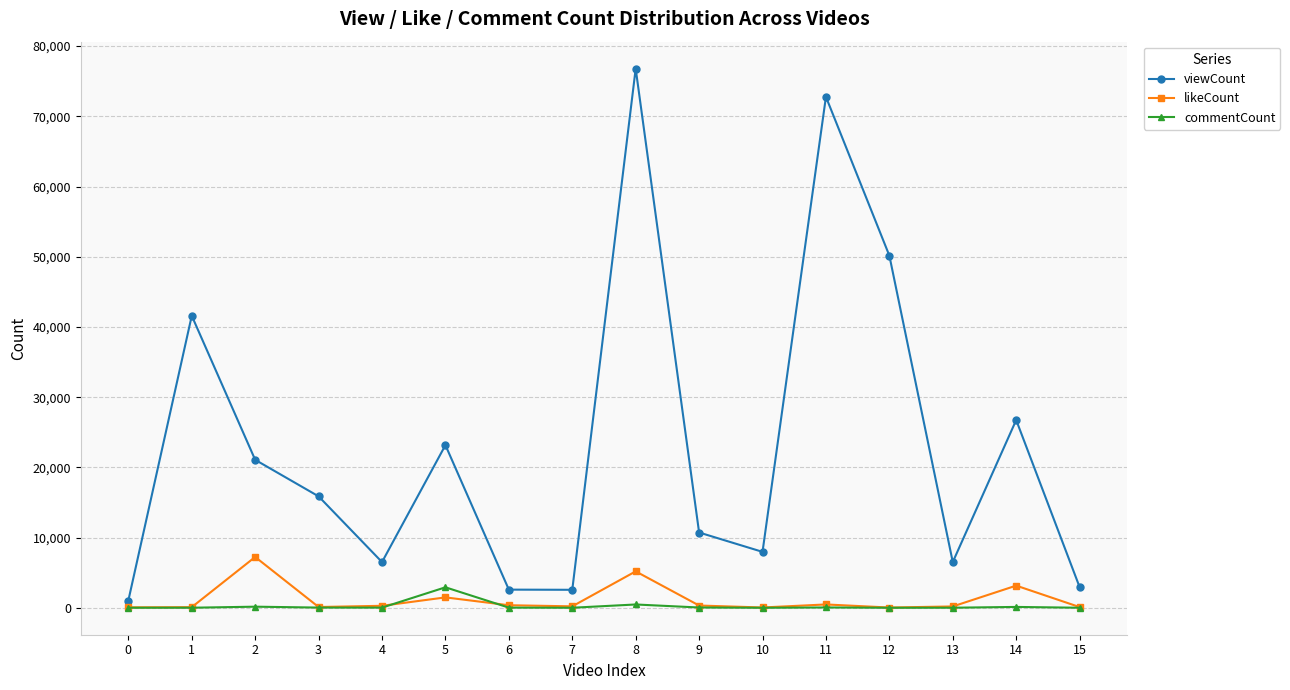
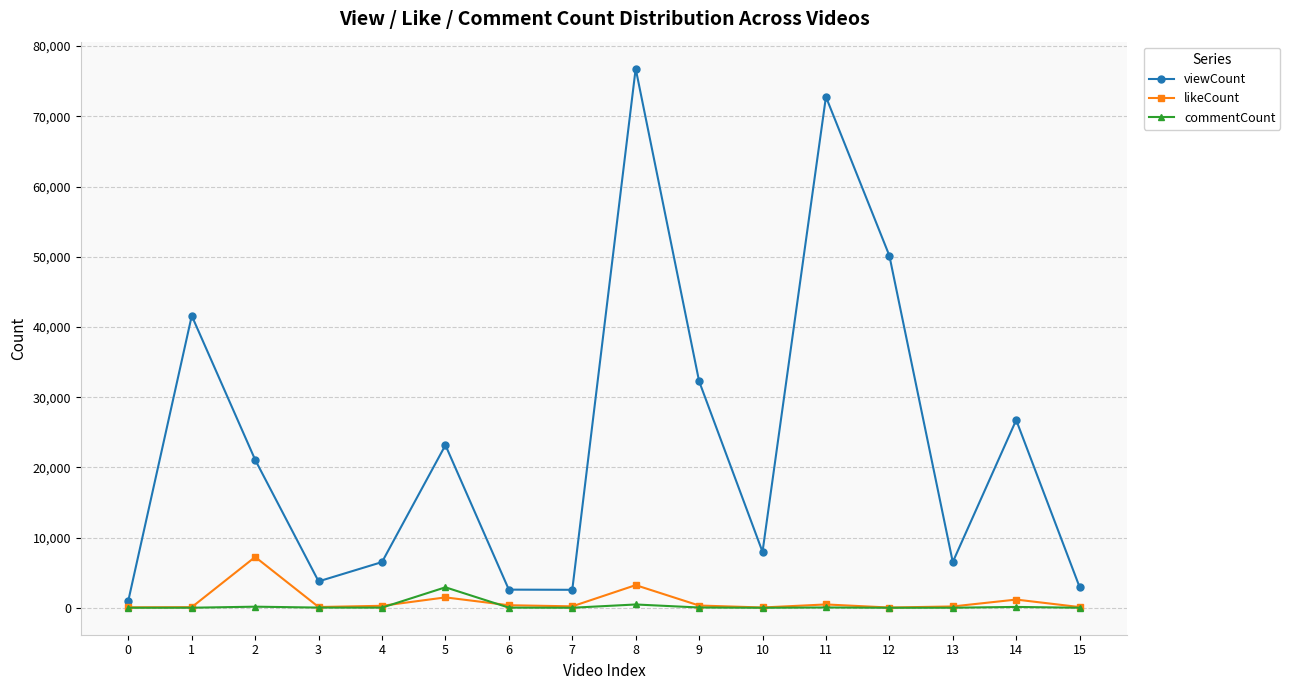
  {
    "viewCount": {
      "0": "1,000",
      "1": "42,000",
      "2": "21,000",
-     "3": "16,000",
+     "3": "4,000",
      "4": "7,000",
      "5": "23,000",
      "6": "3,000",
      "7": "3,000",
      "8": "77,000",
-     "9": "11,000",
+     "9": "32,000",
      "10": "8,000",
      "11": "73,000",
      "12": "50,000",
      "13": "7,000",
      "14": "27,000",
      "15": "3,000"
    },
    "likeCount": {
      "2": "7,000",
      "5": "1,000",
-     "8": "5,000",
+     "8": "3,000",
      "11": "0",
-     "14": "3,000"
+     "14": "1,000"
    },
    "commentCount": {
      "2": "0",
      "5": "3,000",
      "8": "0",
      "11": "0",
      "14": "0"
    }
  }
